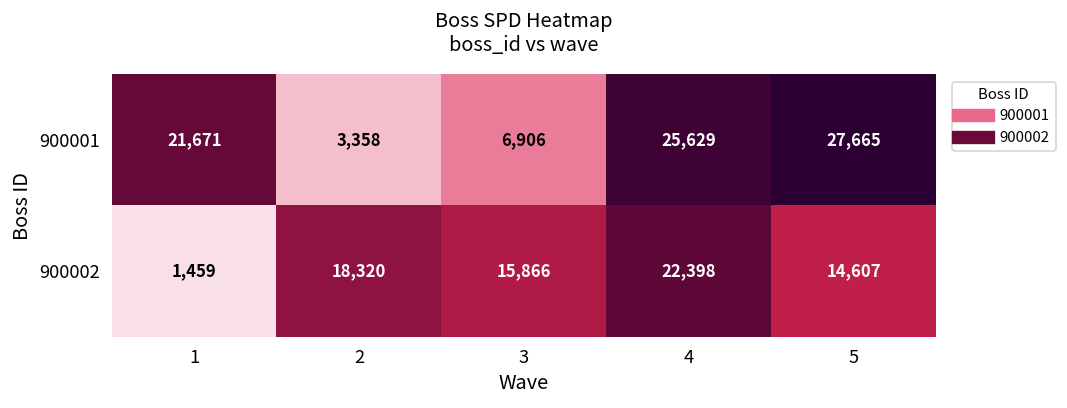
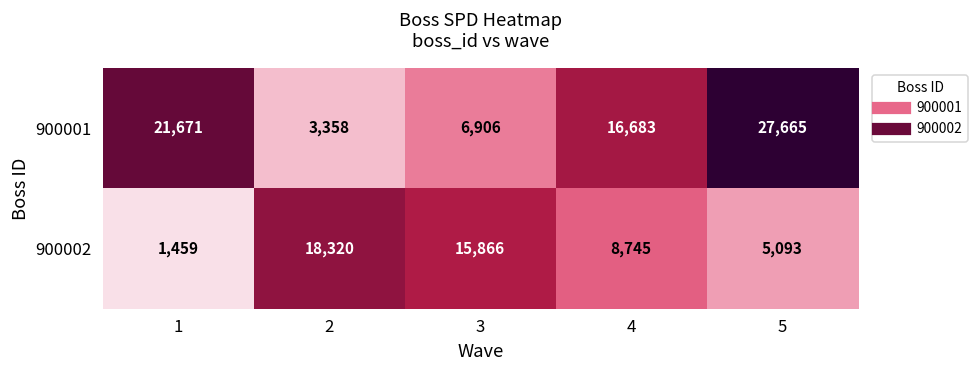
  {
    "900001": {
      "1": "21,671",
      "2": "3,358",
      "3": "6,906",
-     "4": "25,629",
+     "4": "16,683",
      "5": "27,665"
    },
    "900002": {
      "1": "1,459",
      "2": "18,320",
      "3": "15,866",
-     "4": "22,398",
-     "5": "14,607"
+     "4": "8,745",
+     "5": "5,093"
    }
  }
